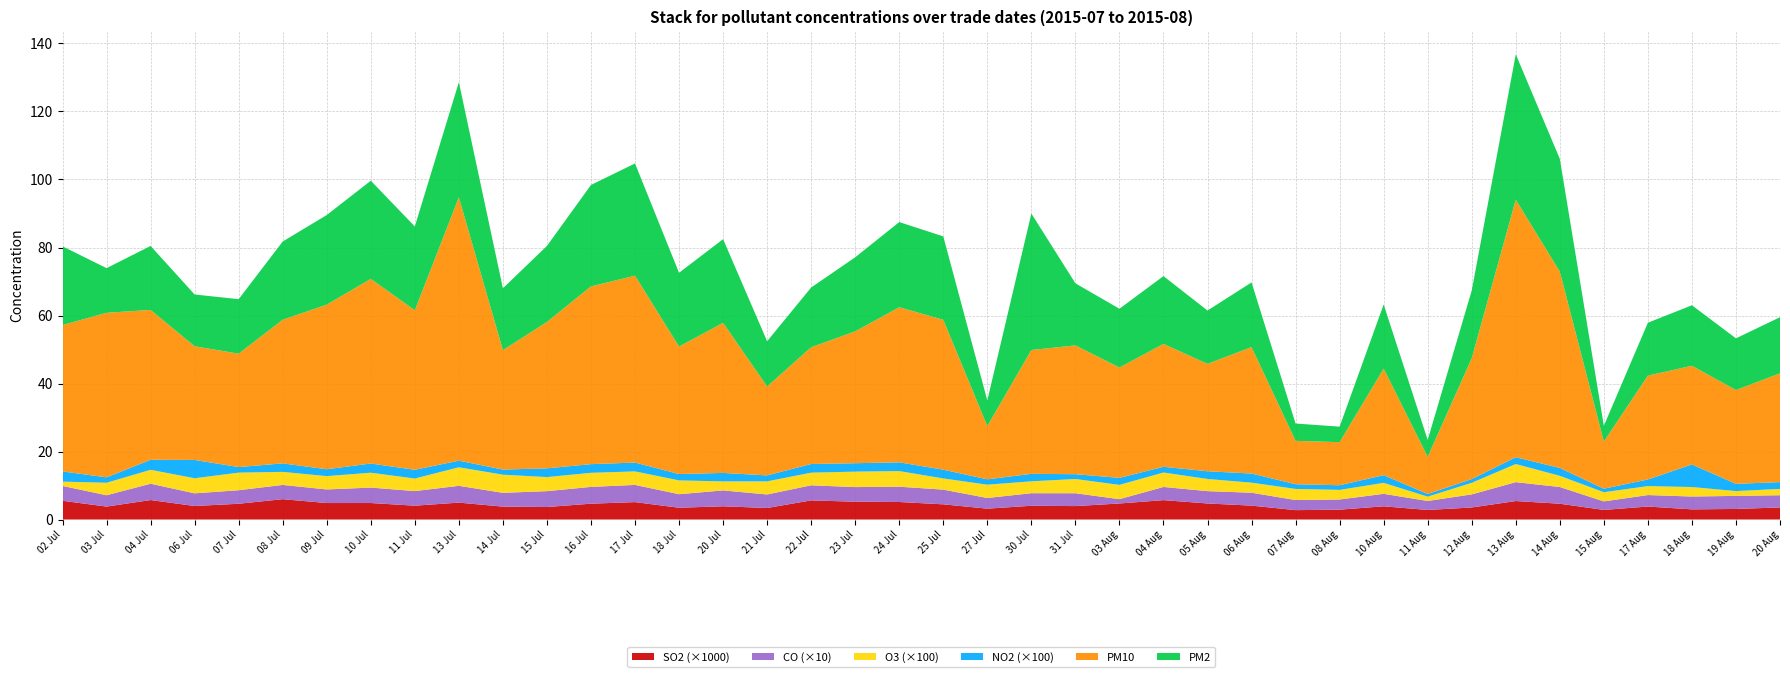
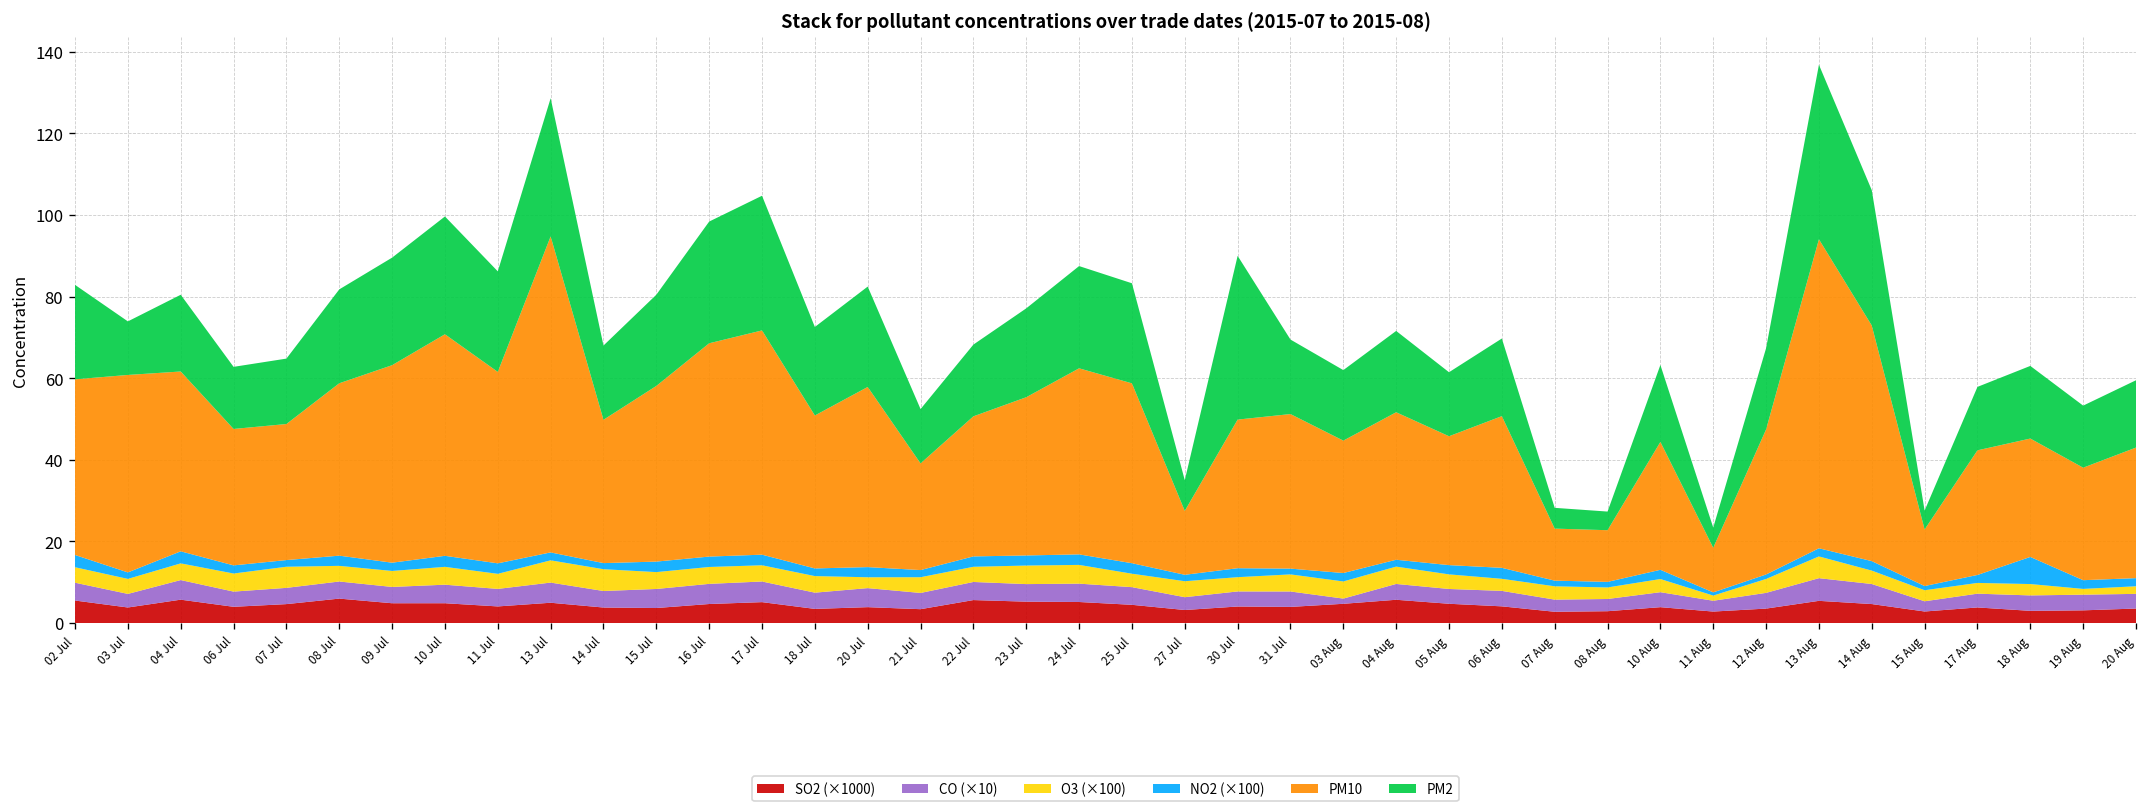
  {
    "O3 (×100)": {
-     "02 Jul": 1,
+     "02 Jul": 4,
      "03 Jul": 4,
      "04 Jul": 4,
      "06 Jul": 4,
      "07 Jul": 5,
      "08 Jul": 4,
      "09 Jul": 4,
      "10 Jul": 4,
      "11 Jul": 4,
      "13 Jul": 5,
      "14 Jul": 5,
      "15 Jul": 4,
      "16 Jul": 4,
      "17 Jul": 4,
      "18 Jul": 4,
      "20 Jul": 3,
      "21 Jul": 4,
      "22 Jul": 4,
      "23 Jul": 5,
      "24 Jul": 5,
      "25 Jul": 3,
      "27 Jul": 4,
      "30 Jul": 3,
      "31 Jul": 4,
      "03 Aug": 4,
      "04 Aug": 4,
      "05 Aug": 4,
      "06 Aug": 3,
      "07 Aug": 3,
      "08 Aug": 3,
      "10 Aug": 3,
      "11 Aug": 1,
      "12 Aug": 3,
      "13 Aug": 5,
      "14 Aug": 3,
      "15 Aug": 3,
      "17 Aug": 3,
      "18 Aug": 3,
      "19 Aug": 1,
      "20 Aug": 2
    },
    "NO2 (×100)": {
      "02 Jul": 3,
      "03 Jul": 2,
      "04 Jul": 3,
-     "06 Jul": 5,
+     "06 Jul": 2,
      "07 Jul": 2,
      "08 Jul": 2,
      "09 Jul": 2,
      "10 Jul": 3,
      "11 Jul": 3,
      "13 Jul": 2,
      "14 Jul": 1,
      "15 Jul": 3,
      "16 Jul": 3,
      "17 Jul": 3,
      "18 Jul": 2,
      "20 Jul": 2,
      "21 Jul": 2,
      "22 Jul": 3,
      "23 Jul": 2,
      "24 Jul": 3,
      "25 Jul": 3,
      "27 Jul": 2,
      "30 Jul": 2,
      "31 Jul": 1,
      "03 Aug": 2,
      "04 Aug": 2,
      "05 Aug": 2,
      "06 Aug": 3,
      "07 Aug": 1,
      "08 Aug": 1,
      "10 Aug": 2,
      "11 Aug": 1,
      "12 Aug": 1,
      "13 Aug": 2,
      "14 Aug": 2,
      "15 Aug": 1,
      "17 Aug": 2,
      "18 Aug": 7,
      "19 Aug": 2,
      "20 Aug": 2
    }
  }
